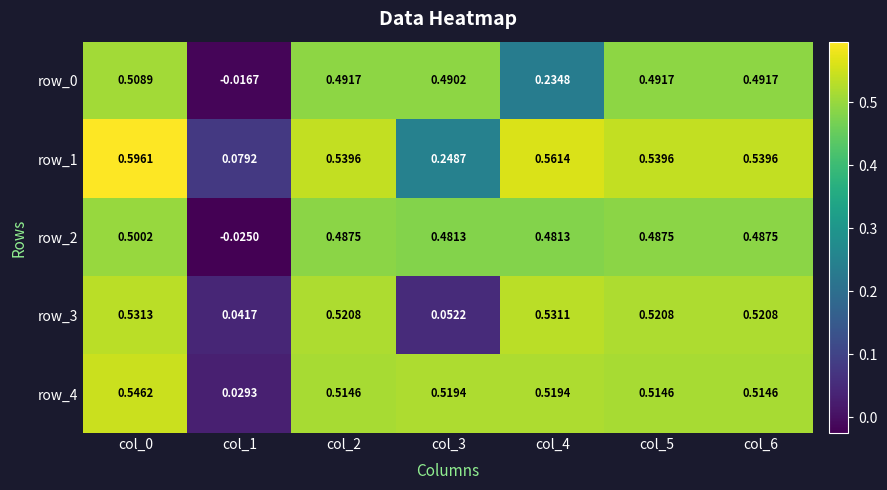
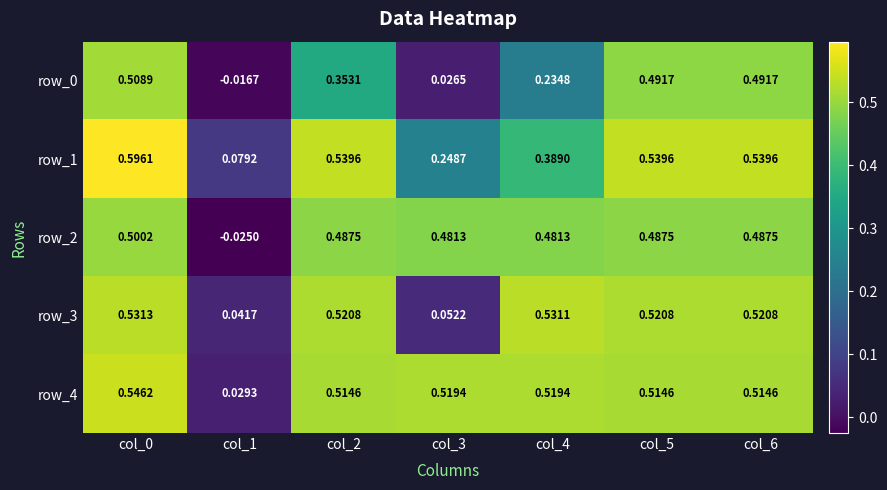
  {
    "row_0": {
      "col_0": 0.5089,
      "col_1": -0.0167,
-     "col_2": 0.4917,
-     "col_3": 0.4902,
+     "col_2": 0.3531,
+     "col_3": 0.0265,
      "col_4": 0.2348,
      "col_5": 0.4917,
      "col_6": 0.4917
    },
    "row_1": {
      "col_0": 0.5961,
      "col_1": 0.0792,
      "col_2": 0.5396,
      "col_3": 0.2487,
-     "col_4": 0.5614,
+     "col_4": 0.3890,
      "col_5": 0.5396,
      "col_6": 0.5396
    },
    "row_2": {
      "col_0": 0.5002,
      "col_1": -0.0250,
      "col_2": 0.4875,
      "col_3": 0.4813,
      "col_4": 0.4813,
      "col_5": 0.4875,
      "col_6": 0.4875
    },
    "row_3": {
      "col_0": 0.5313,
      "col_1": 0.0417,
      "col_2": 0.5208,
      "col_3": 0.0522,
      "col_4": 0.5311,
      "col_5": 0.5208,
      "col_6": 0.5208
    },
    "row_4": {
      "col_0": 0.5462,
      "col_1": 0.0293,
      "col_2": 0.5146,
      "col_3": 0.5194,
      "col_4": 0.5194,
      "col_5": 0.5146,
      "col_6": 0.5146
    }
  }
